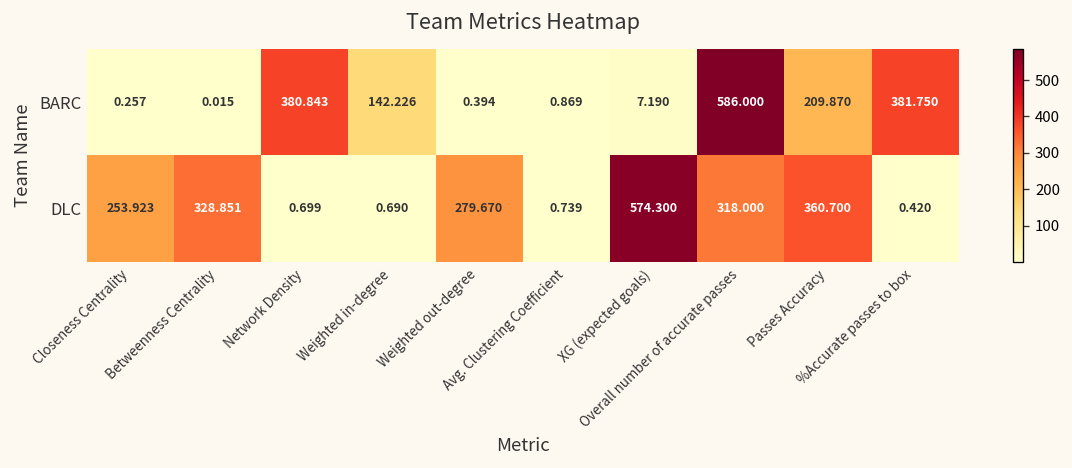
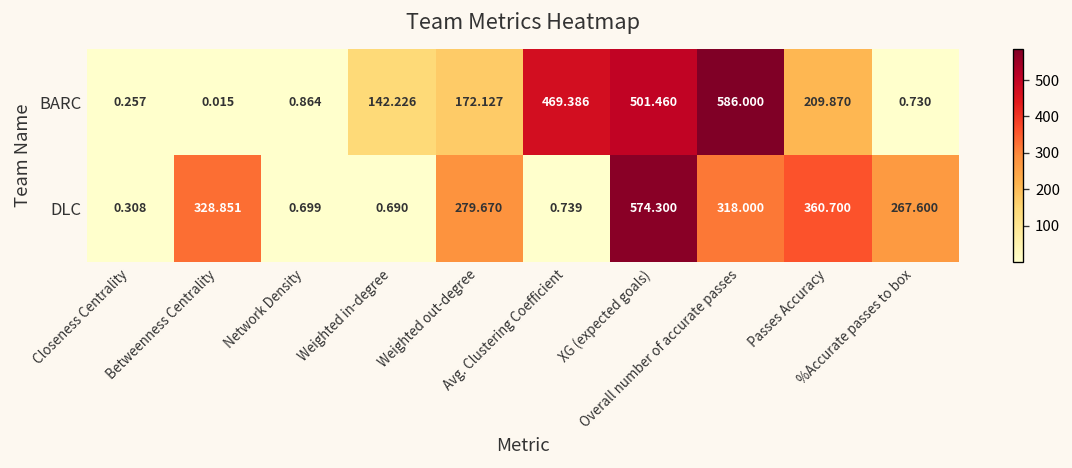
  {
    "BARC": {
      "Closeness Centrality": 0.257,
      "Betweenness Centrality": 0.015,
-     "Network Density": 380.843,
+     "Network Density": 0.864,
      "Weighted in-degree": 142.226,
-     "Weighted out-degree": 0.394,
-     "Avg. Clustering Coefficient": 0.869,
-     "XG (expected goals)": 7.190,
+     "Weighted out-degree": 172.127,
+     "Avg. Clustering Coefficient": 469.386,
+     "XG (expected goals)": 501.460,
      "Overall number of accurate passes": 586.000,
      "Passes Accuracy": 209.870,
-     "%Accurate passes to box": 381.750
+     "%Accurate passes to box": 0.730
    },
    "DLC": {
-     "Closeness Centrality": 253.923,
+     "Closeness Centrality": 0.308,
      "Betweenness Centrality": 328.851,
      "Network Density": 0.699,
      "Weighted in-degree": 0.690,
      "Weighted out-degree": 279.670,
      "Avg. Clustering Coefficient": 0.739,
      "XG (expected goals)": 574.300,
      "Overall number of accurate passes": 318.000,
      "Passes Accuracy": 360.700,
-     "%Accurate passes to box": 0.420
+     "%Accurate passes to box": 267.600
    }
  }
